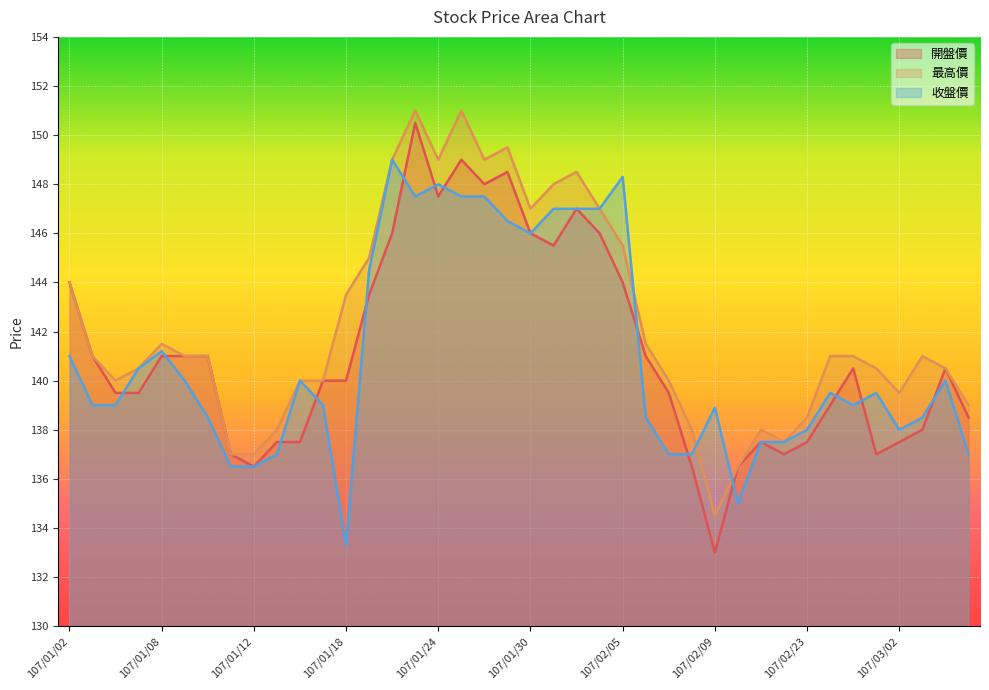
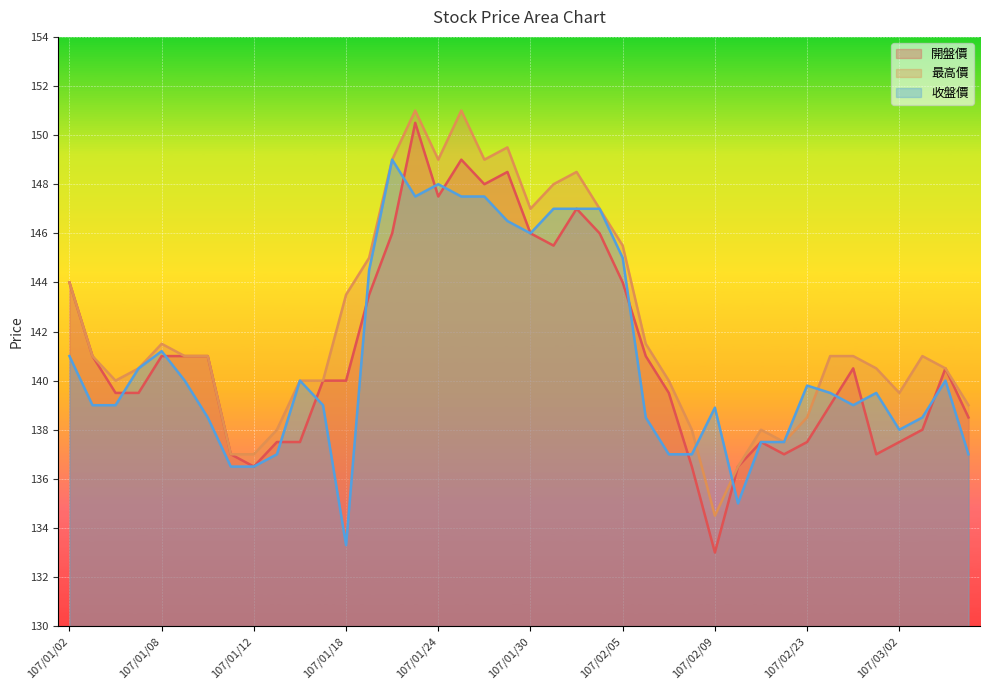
  {
    "收盤價": {
      "107/01/02": 141.0,
      "107/01/08": 141.2,
      "107/01/18": 133.3,
      "107/01/24": 148.0,
-     "107/02/05": 148.3,
+     "107/02/05": 145.0,
      "107/02/09": 138.9,
-     "107/02/23": 138.0,
+     "107/02/23": 139.8,
      "107/03/02": 138.0
    }
  }
